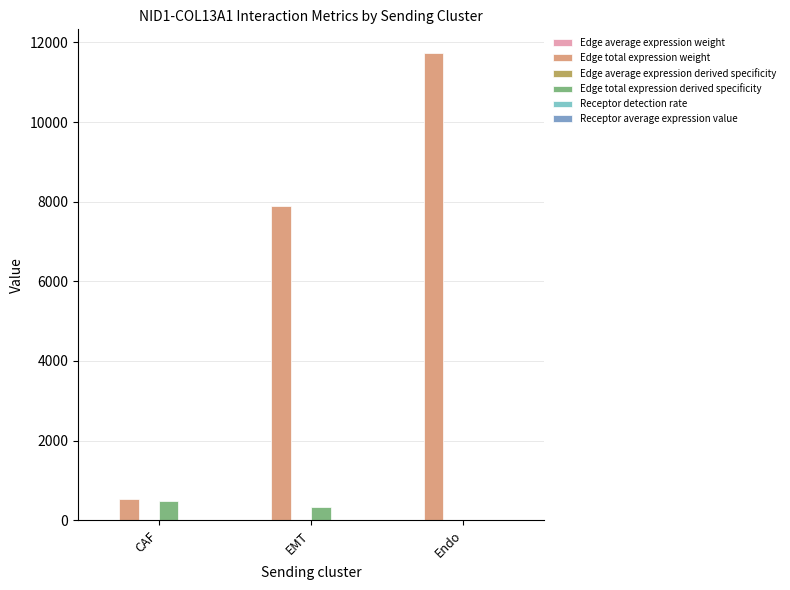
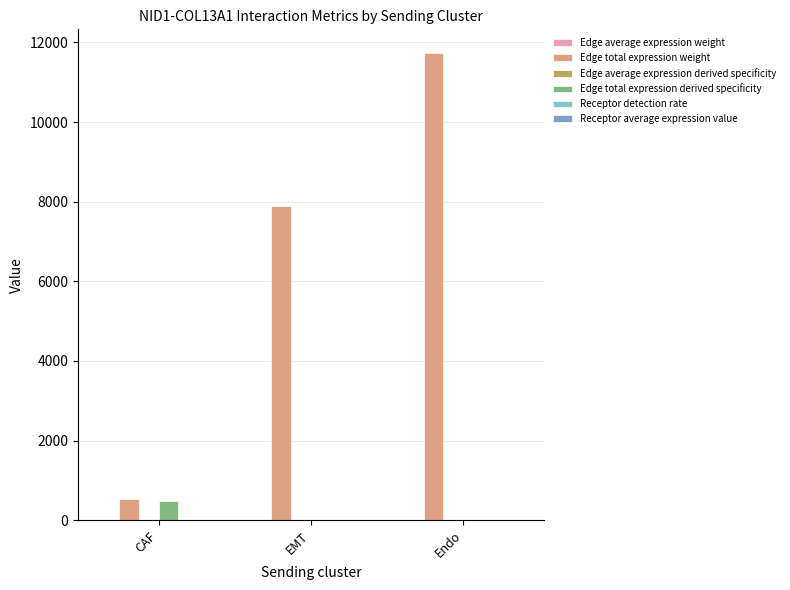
  {
    "Edge total expression derived specificity": {
      "CAF": 500,
-     "EMT": 300
+     "EMT": 0
    }
  }
